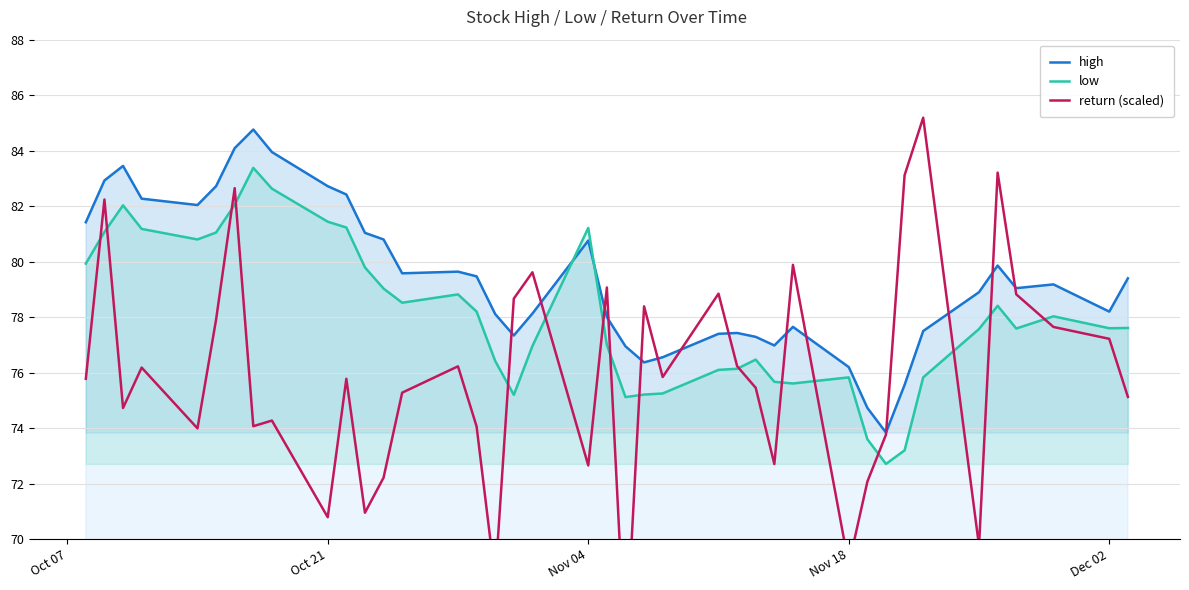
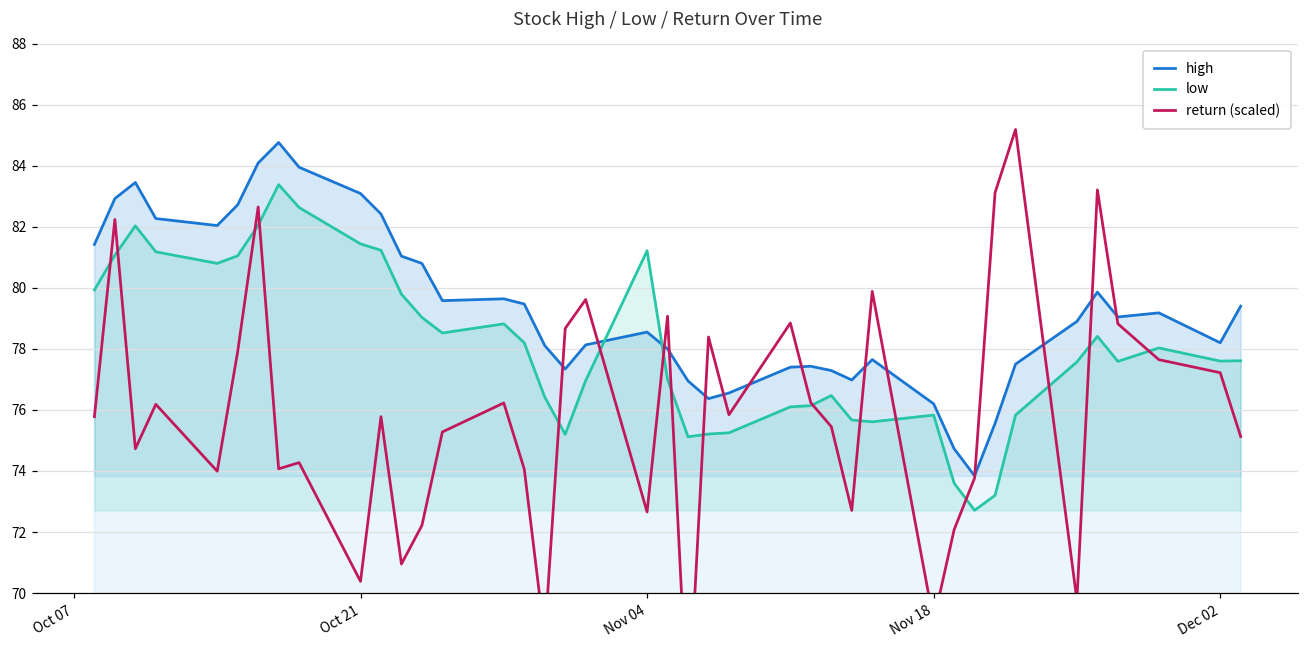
  {
    "high": {
-     "Oct 21": 82.7,
-     "Nov 04": 80.8,
+     "Oct 21": 83.1,
+     "Nov 04": 78.6,
      "Nov 18": 76.2,
      "Dec 02": 78.2
    },
    "low": {
      "Oct 21": 81.4,
      "Nov 04": 81.2,
      "Nov 18": 75.8,
      "Dec 02": 77.6
    },
    "return (scaled)": {
-     "Oct 21": 70.8,
+     "Oct 21": 70.4,
      "Nov 04": 72.7,
      "Dec 02": 77.2
    }
  }
